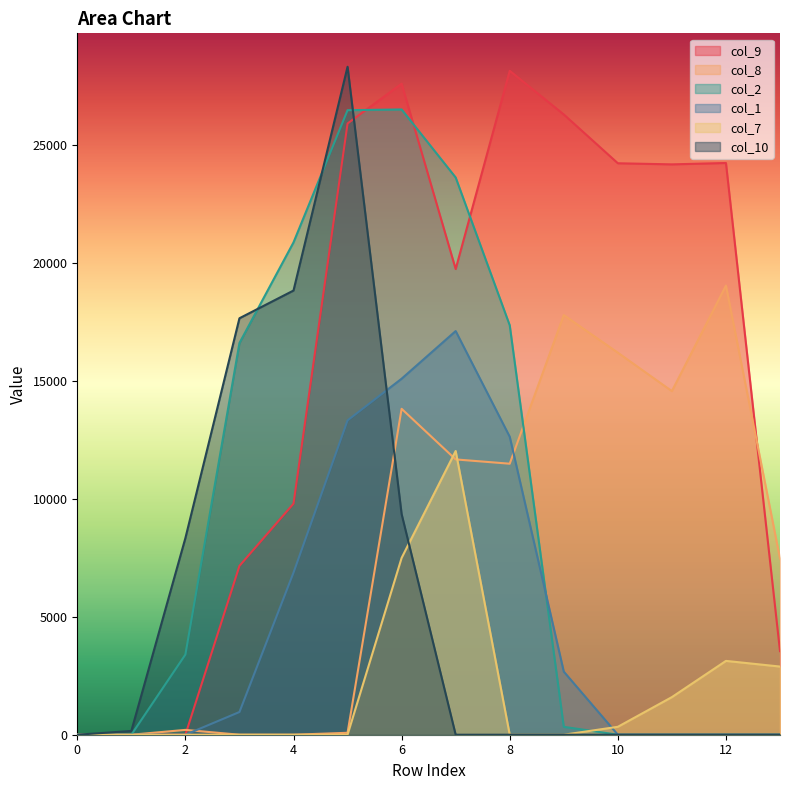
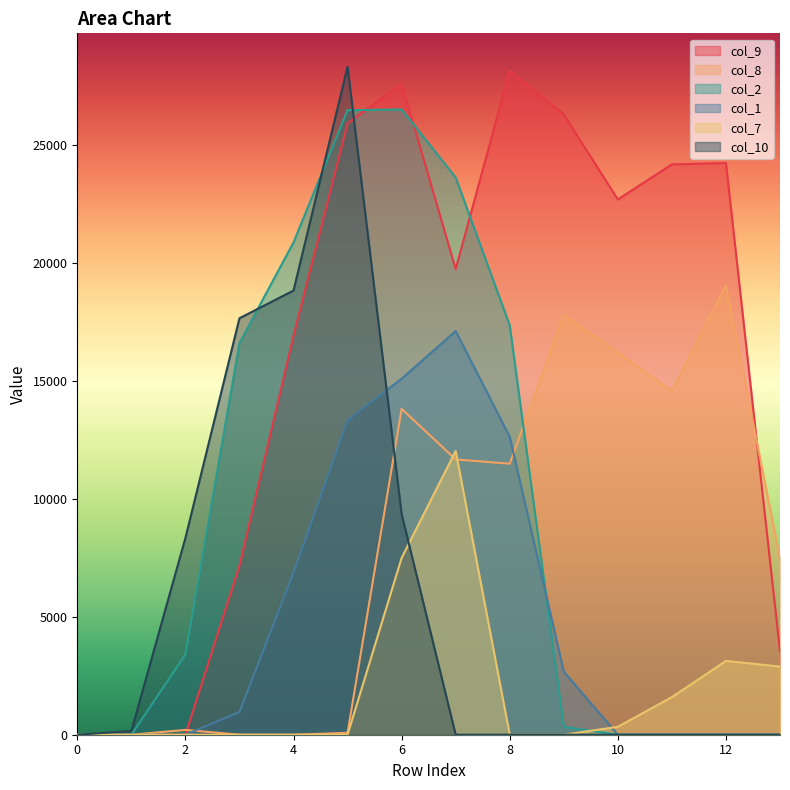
  {
    "col_9": {
-     "4": 9800,
+     "4": 16900,
      "6": 27600,
      "8": 28200,
-     "10": 24200,
+     "10": 22700,
      "12": 24300
    },
    "col_10": {
      "2": 8300,
      "4": 18800,
      "6": 9400
    }
  }
